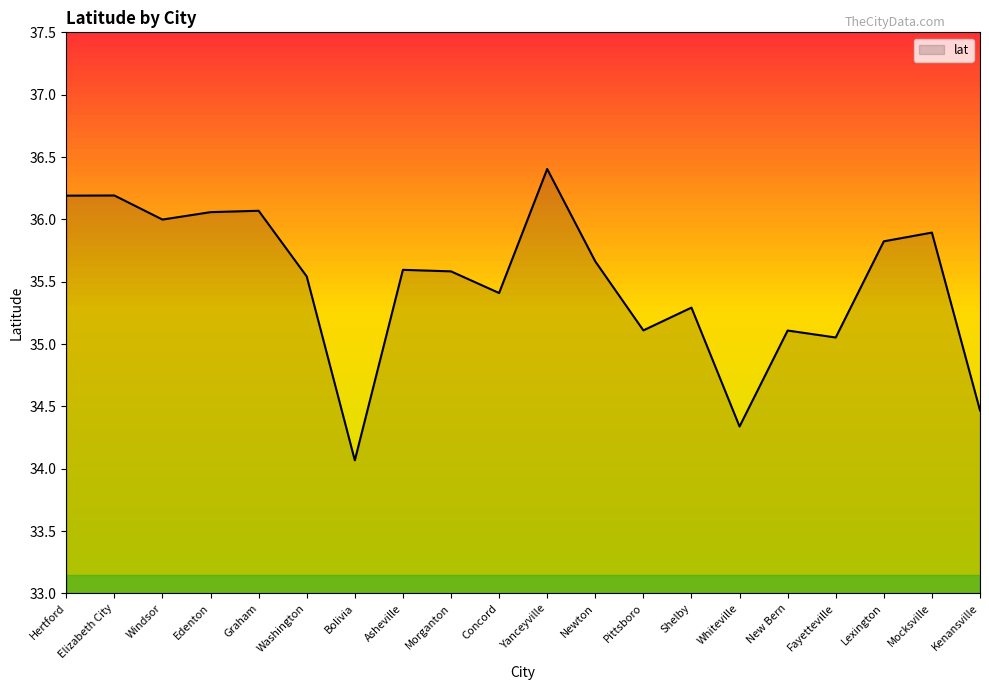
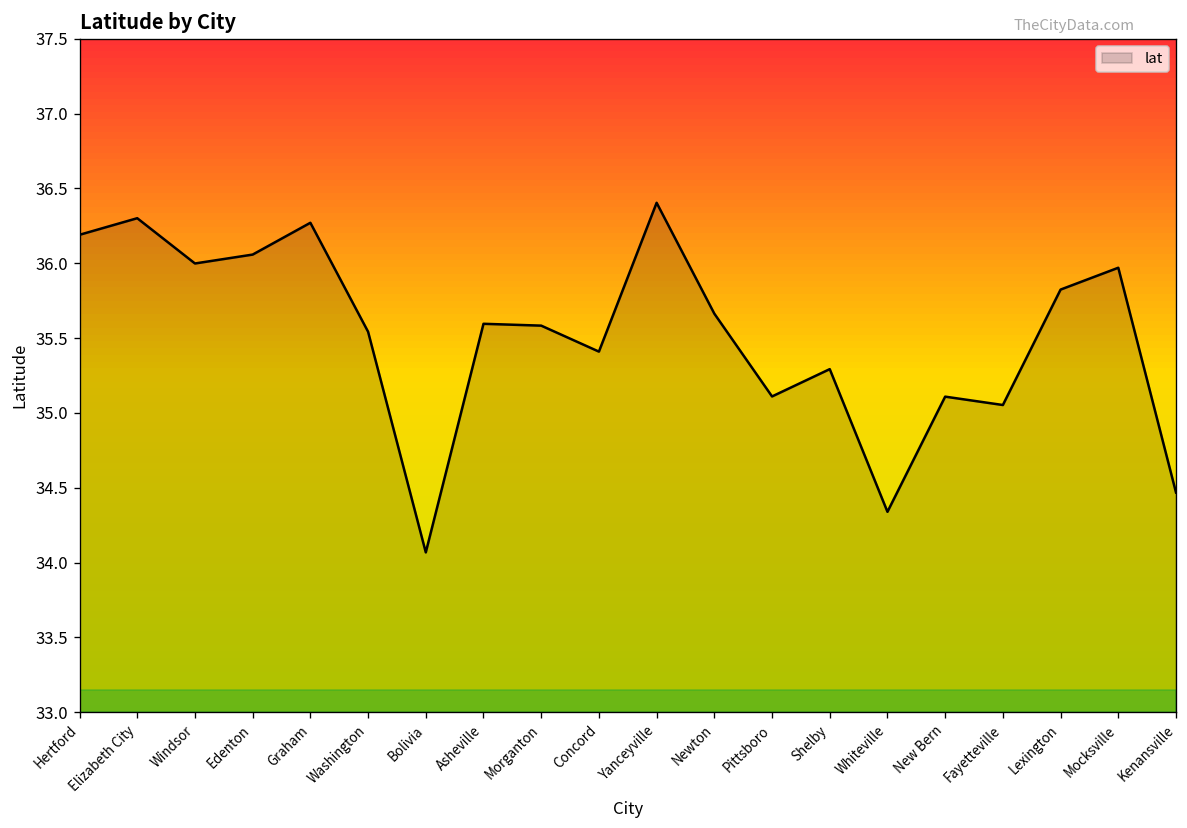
  {
    "Hertford": 36.19,
-   "Elizabeth City": 36.19,
+   "Elizabeth City": 36.30,
    "Windsor": 36.00,
    "Edenton": 36.06,
-   "Graham": 36.07,
+   "Graham": 36.27,
    "Washington": 35.54,
    "Bolivia": 34.07,
    "Asheville": 35.60,
    "Morganton": 35.58,
    "Concord": 35.41,
    "Yanceyville": 36.40,
    "Newton": 35.66,
    "Pittsboro": 35.11,
    "Shelby": 35.29,
    "Whiteville": 34.34,
    "New Bern": 35.11,
    "Fayetteville": 35.05,
    "Lexington": 35.82,
-   "Mocksville": 35.89,
+   "Mocksville": 35.97,
    "Kenansville": 34.47
  }
